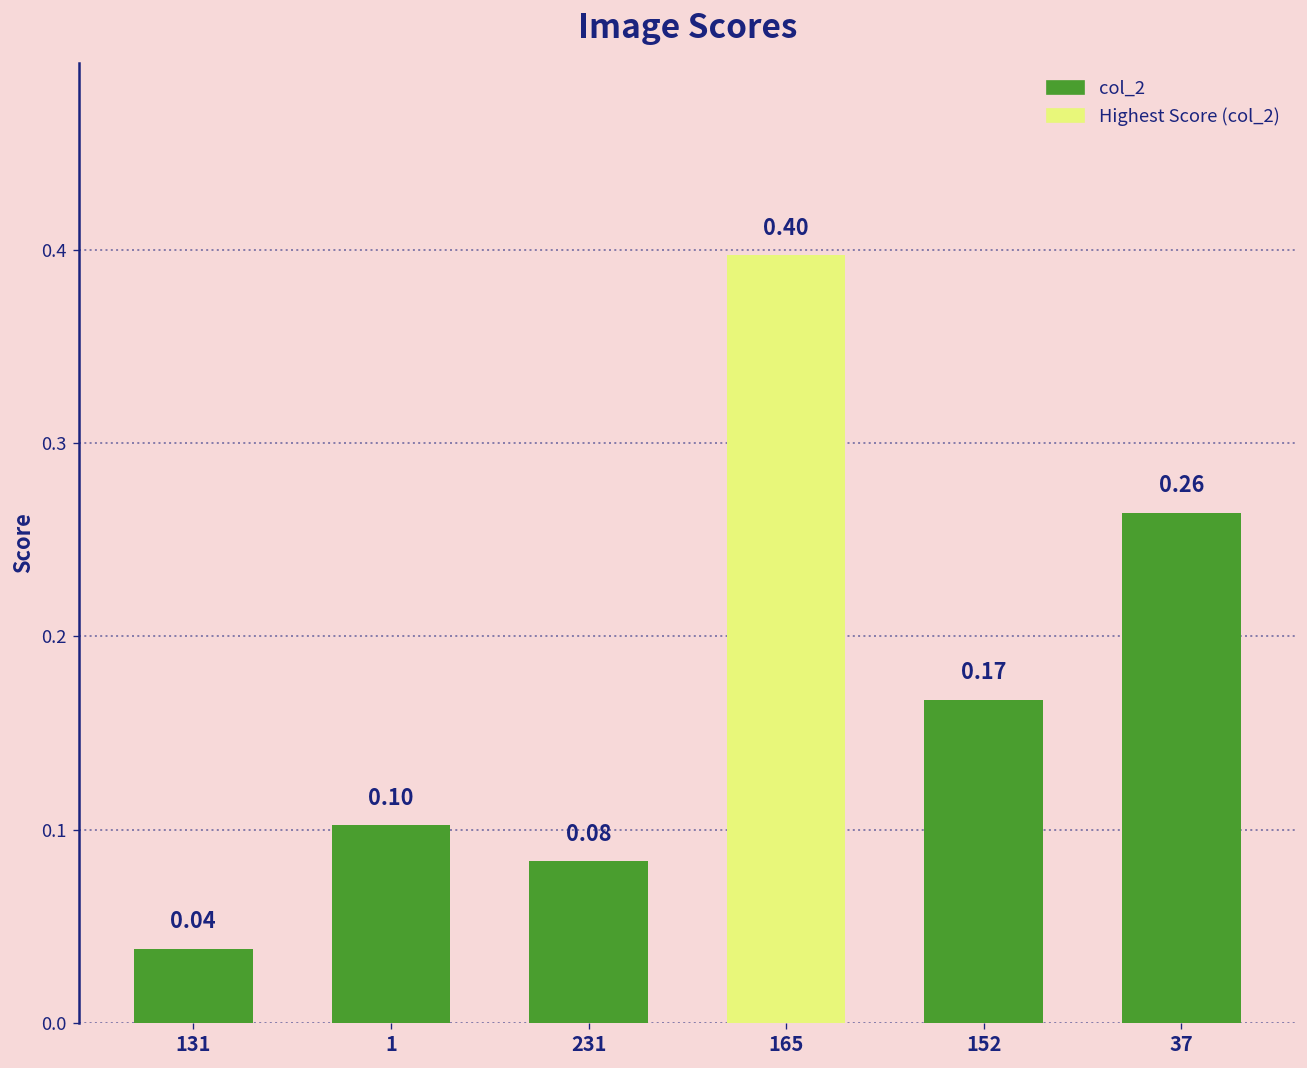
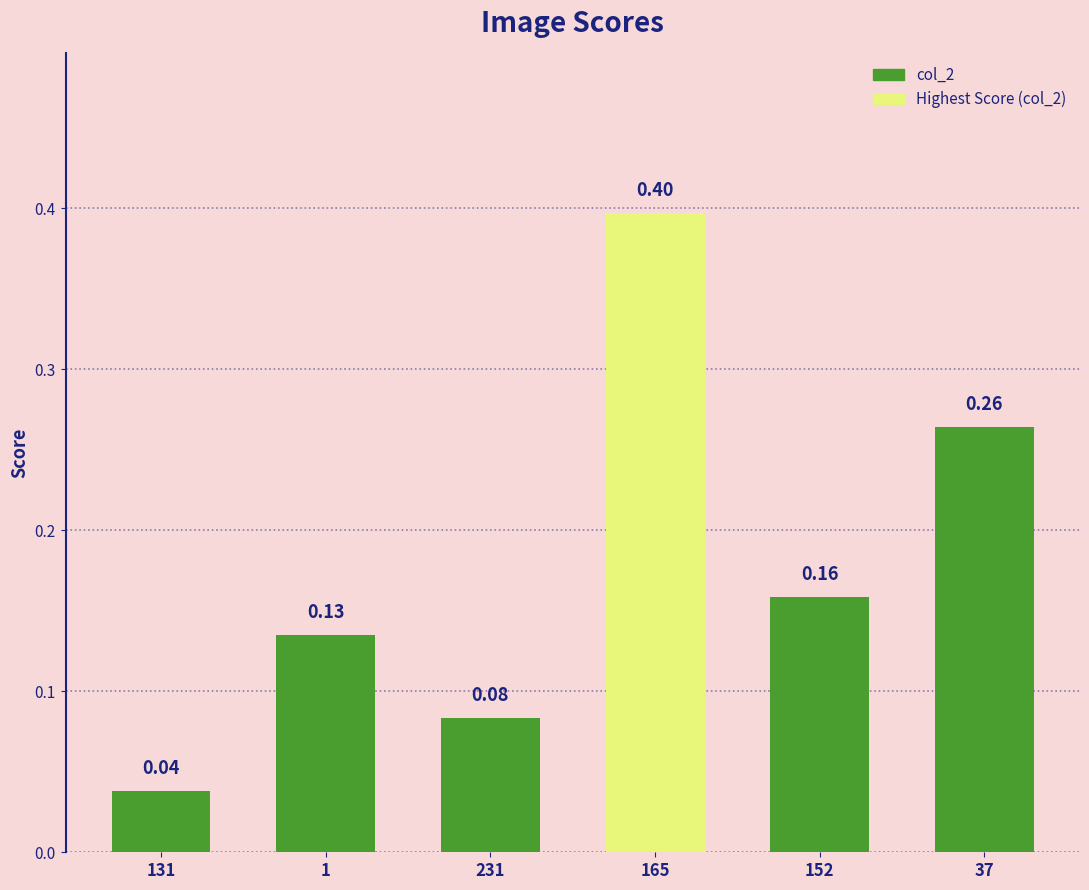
  {
    "131": 0.04,
-   "1": 0.10,
+   "1": 0.13,
    "231": 0.08,
    "165": 0.40,
-   "152": 0.17,
+   "152": 0.16,
    "37": 0.26
  }
